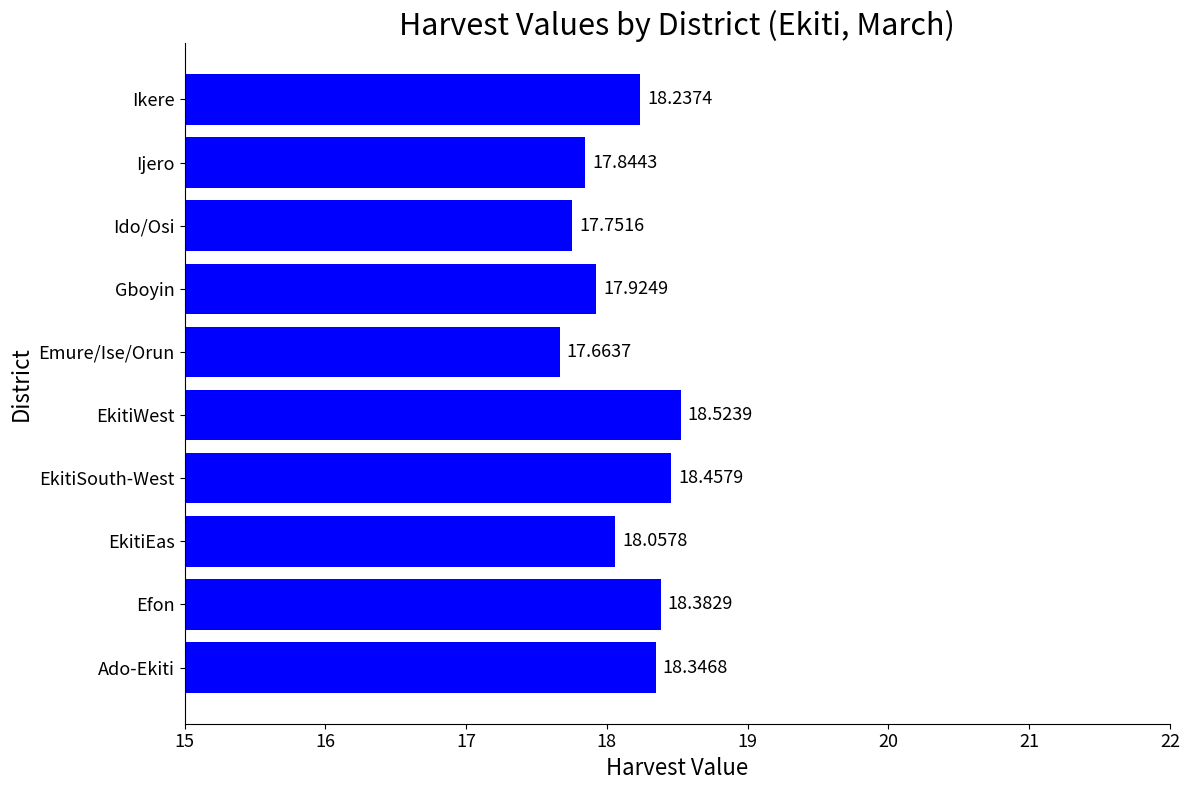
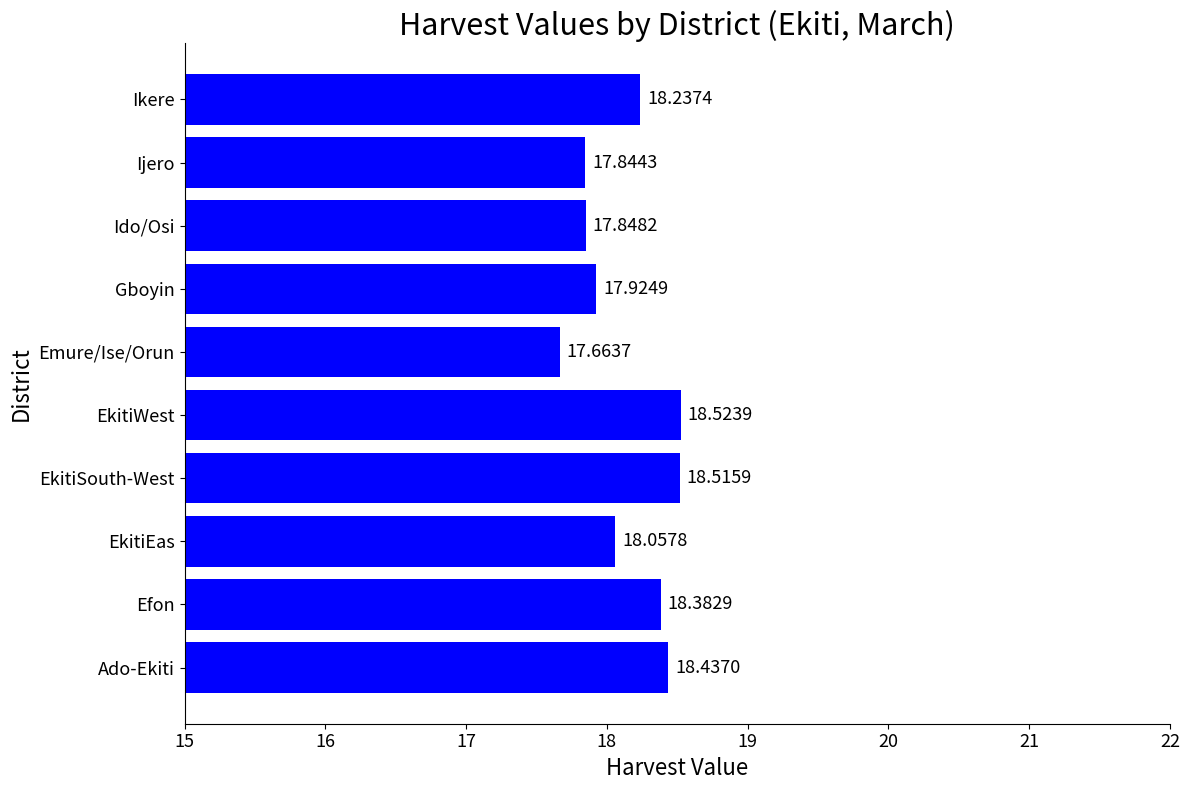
  {
    "Ikere": 18.2374,
    "Ijero": 17.8443,
-   "Ido/Osi": 17.7516,
+   "Ido/Osi": 17.8482,
    "Gboyin": 17.9249,
    "Emure/Ise/Orun": 17.6637,
    "EkitiWest": 18.5239,
-   "EkitiSouth-West": 18.4579,
+   "EkitiSouth-West": 18.5159,
    "EkitiEas": 18.0578,
    "Efon": 18.3829,
-   "Ado-Ekiti": 18.3468
+   "Ado-Ekiti": 18.4370
  }
